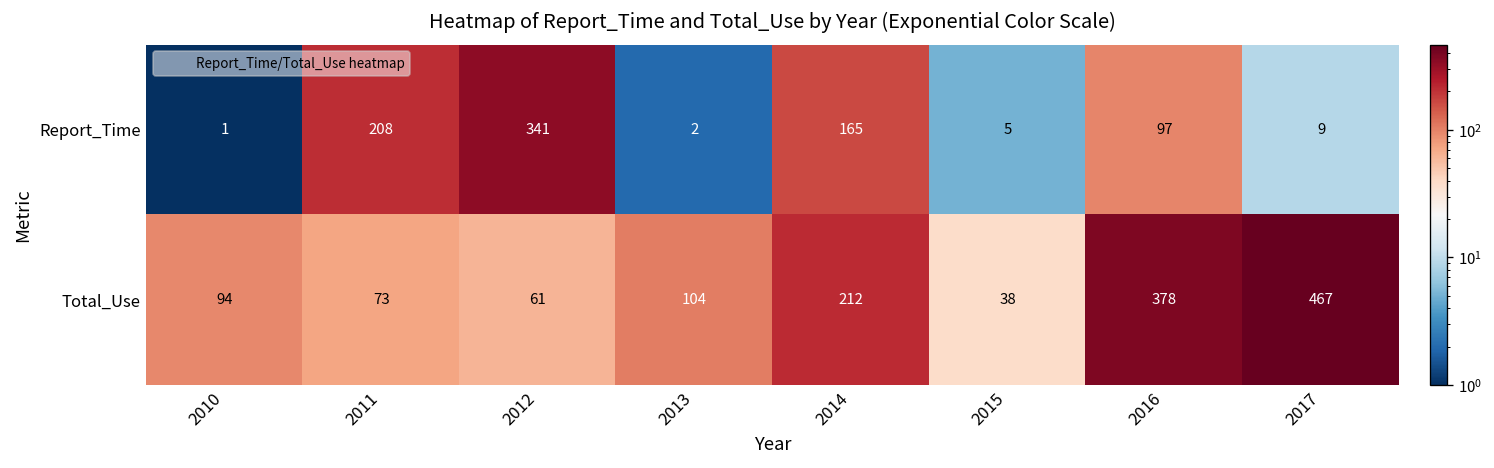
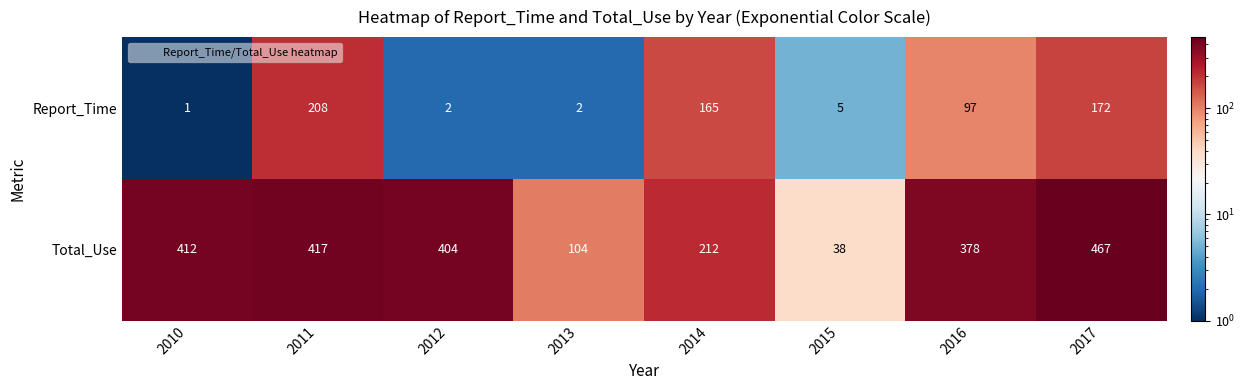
  {
    "Report_Time": {
      "2010": 1,
      "2011": 208,
-     "2012": 341,
+     "2012": 2,
      "2013": 2,
      "2014": 165,
      "2015": 5,
      "2016": 97,
-     "2017": 9
+     "2017": 172
    },
    "Total_Use": {
-     "2010": 94,
-     "2011": 73,
-     "2012": 61,
+     "2010": 412,
+     "2011": 417,
+     "2012": 404,
      "2013": 104,
      "2014": 212,
      "2015": 38,
      "2016": 378,
      "2017": 467
    }
  }
